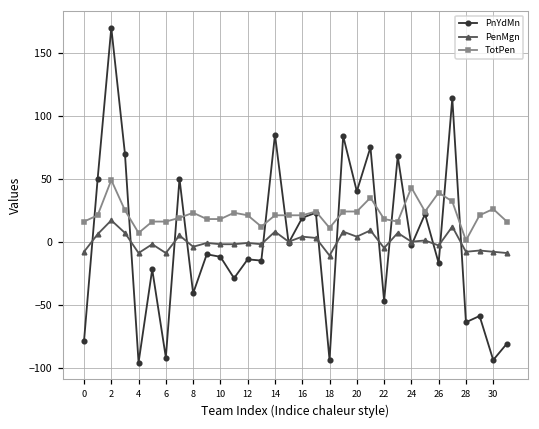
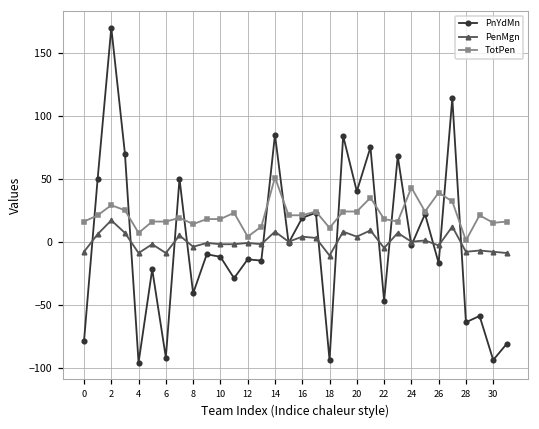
  {
    "TotPen": {
      "0": 16,
-     "2": 49,
+     "2": 29,
      "4": 7,
      "6": 16,
-     "8": 23,
+     "8": 14,
      "10": 18,
-     "12": 21,
-     "14": 21,
+     "12": 4,
+     "14": 51,
      "18": 11,
      "20": 24,
      "22": 18,
      "24": 43,
      "26": 39,
      "28": 1,
-     "30": 26
+     "30": 15
    }
  }
